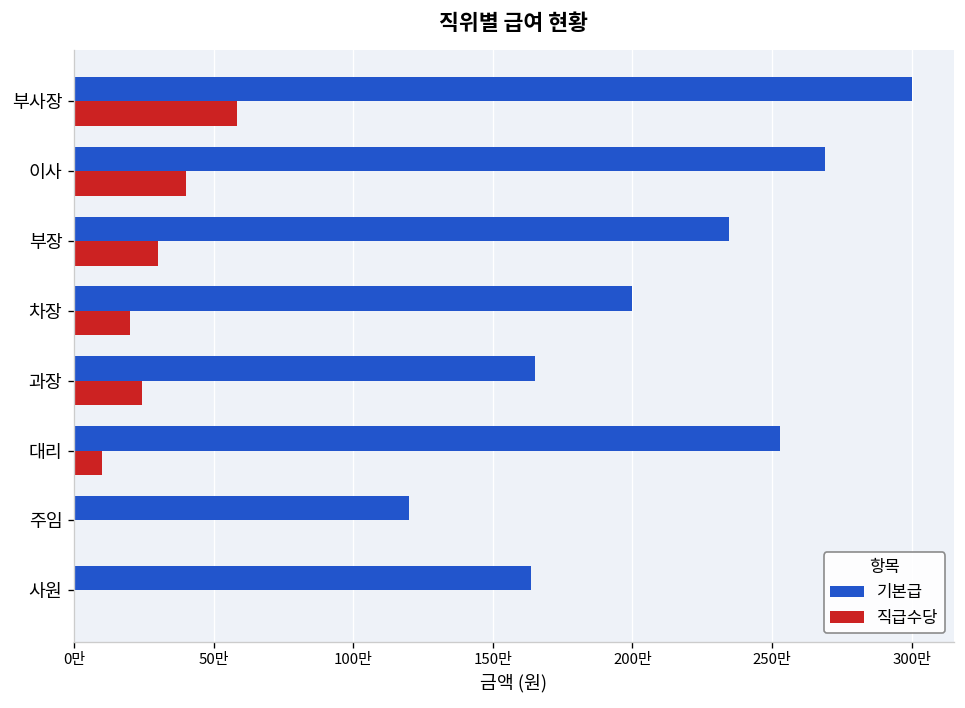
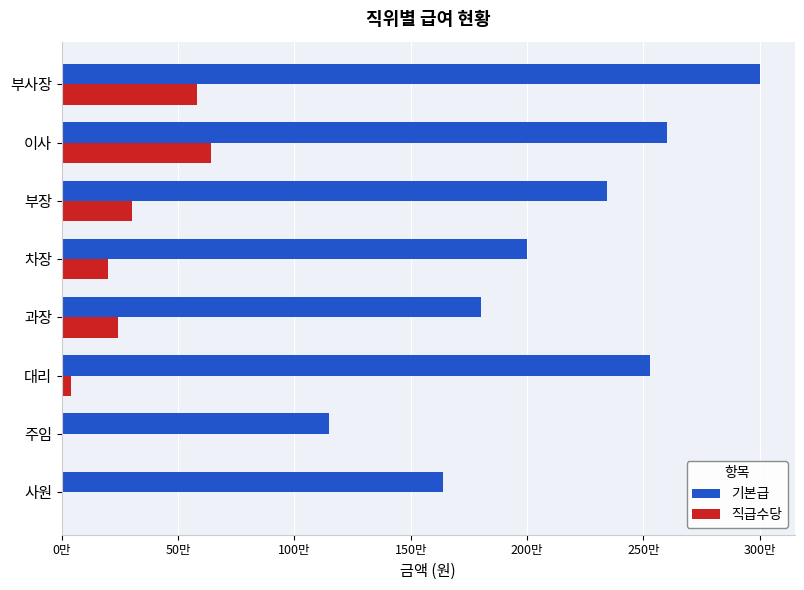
  {
    "기본급": {
      "부사장": "300만",
-     "이사": "269만",
+     "이사": "260만",
      "부장": "235만",
      "차장": "200만",
-     "과장": "165만",
+     "과장": "180만",
      "대리": "253만",
-     "주임": "120만",
+     "주임": "115만",
      "사원": "164만"
    },
    "직급수당": {
      "부사장": "58만",
-     "이사": "40만",
+     "이사": "64만",
      "부장": "30만",
      "차장": "20만",
      "과장": "24만",
-     "대리": "10만",
+     "대리": "4만",
      "주임": "0만",
      "사원": "0만"
    }
  }
